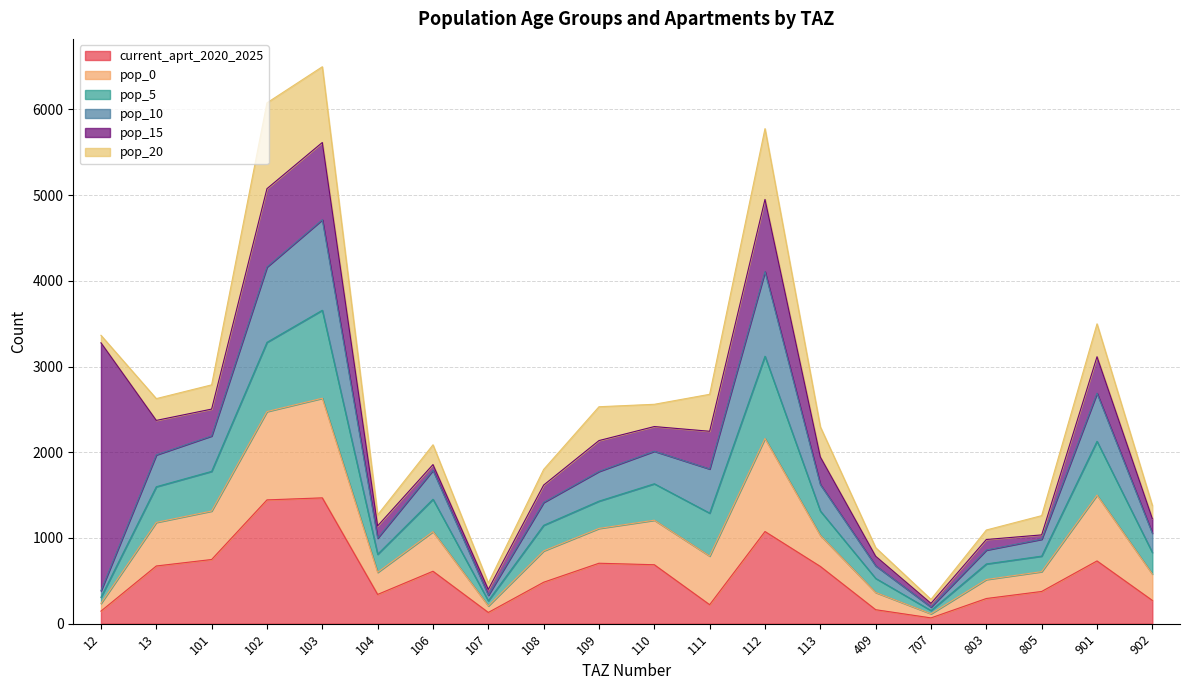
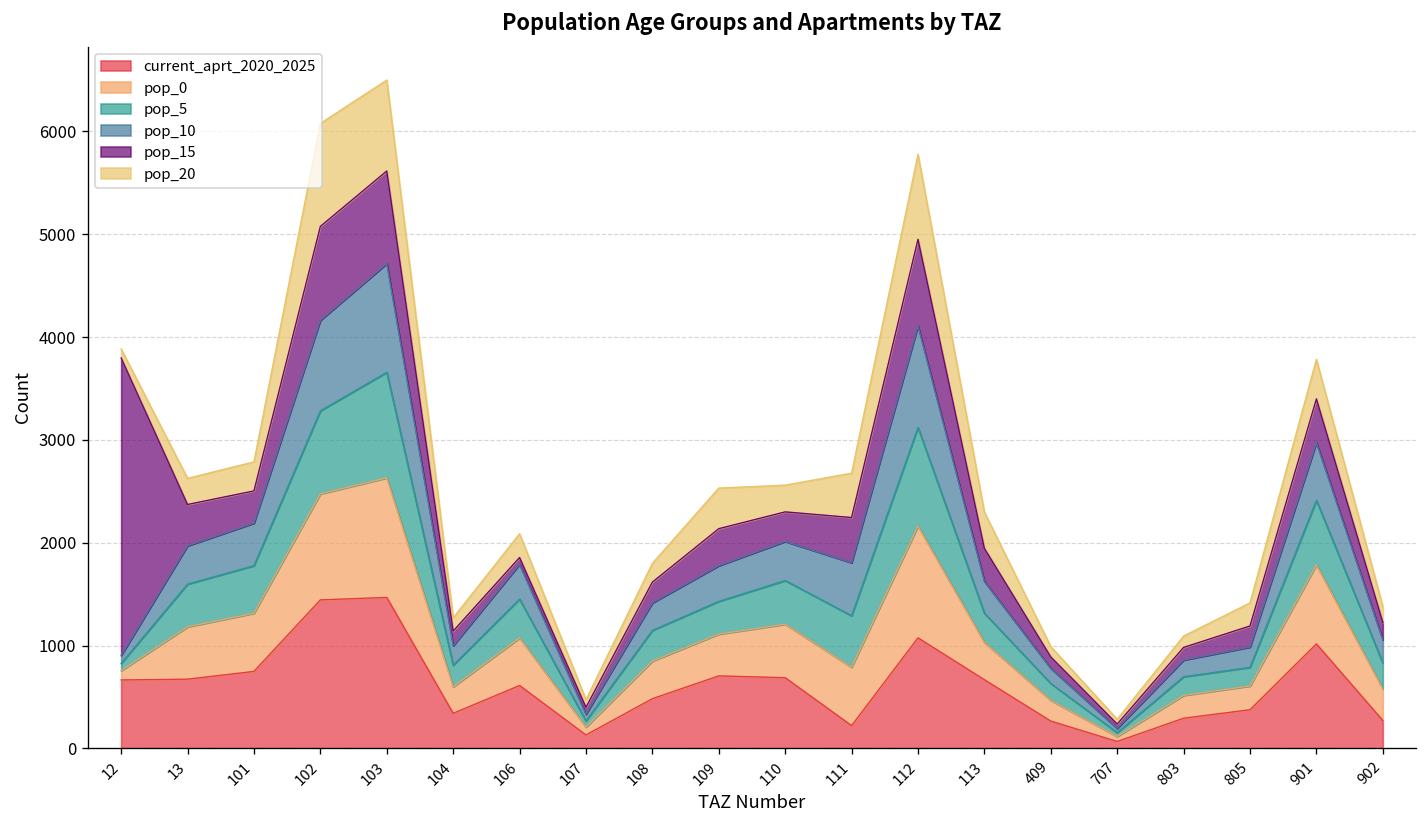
  {
    "current_aprt_2020_2025": {
-     "12": 100,
+     "12": 700,
      "13": 700,
      "101": 700,
      "102": 1400,
      "103": 1500,
      "104": 300,
      "106": 600,
      "107": 100,
      "108": 500,
      "109": 700,
      "110": 700,
      "111": 200,
      "112": 1100,
      "113": 700,
-     "409": 200,
+     "409": 300,
      "707": 100,
      "803": 300,
      "805": 400,
-     "901": 700,
+     "901": 1000,
      "902": 300
    },
    "pop_15": {
      "12": 2900,
      "13": 400,
      "101": 300,
      "102": 900,
      "103": 900,
      "104": 100,
      "106": 100,
      "107": 100,
      "108": 200,
      "109": 400,
      "110": 300,
      "111": 400,
      "112": 800,
      "113": 300,
      "409": 100,
      "707": 0,
      "803": 100,
-     "805": 100,
+     "805": 200,
      "901": 400,
      "902": 200
    }
  }
